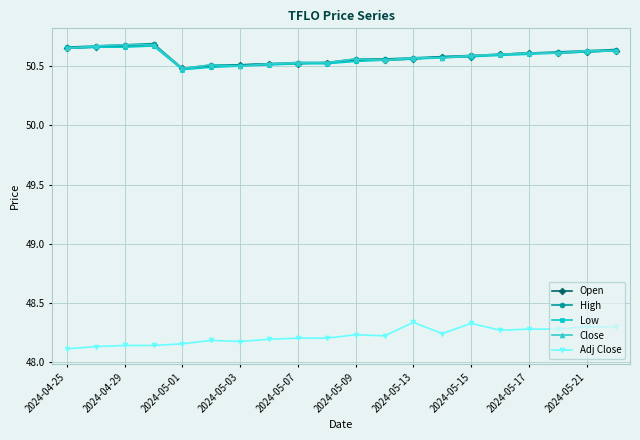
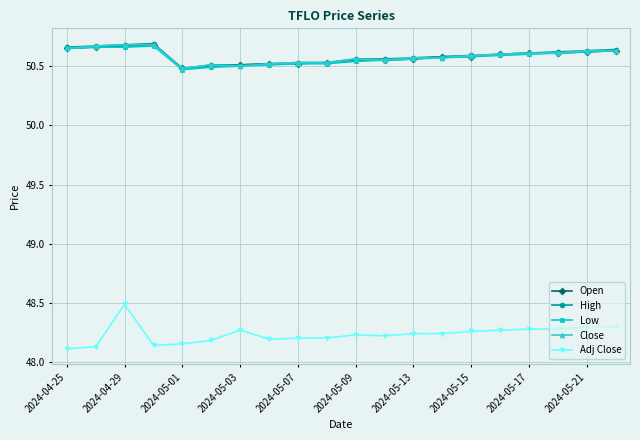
  {
    "Adj Close": {
      "2024-04-25": 48.11,
-     "2024-04-29": 48.14,
+     "2024-04-29": 48.49,
      "2024-05-01": 48.16,
-     "2024-05-03": 48.17,
+     "2024-05-03": 48.27,
      "2024-05-07": 48.20,
      "2024-05-09": 48.23,
-     "2024-05-13": 48.34,
-     "2024-05-15": 48.33,
+     "2024-05-13": 48.24,
+     "2024-05-15": 48.26,
      "2024-05-17": 48.28
    }
  }
